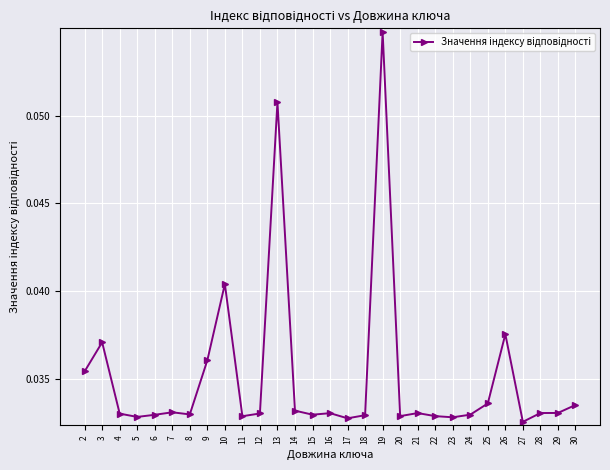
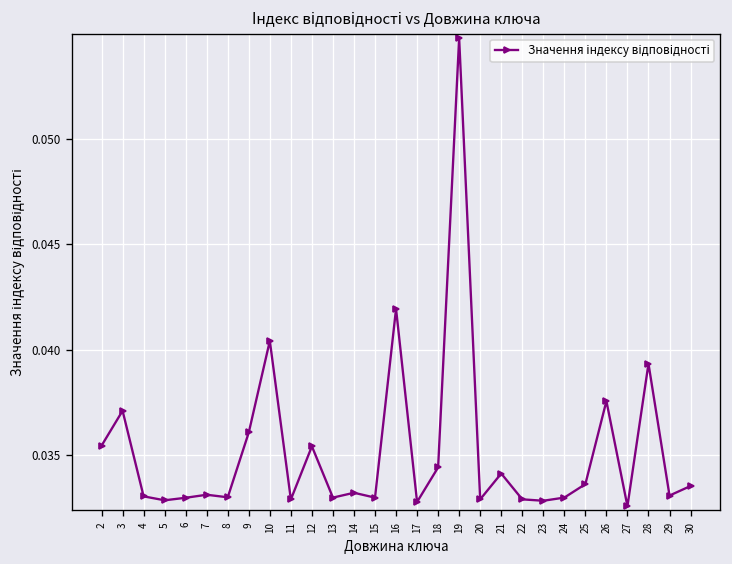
  {
    "2": 0.0354,
    "3": 0.0371,
    "4": 0.0330,
    "5": 0.0328,
    "6": 0.0330,
    "7": 0.0331,
    "8": 0.0330,
    "9": 0.0361,
    "10": 0.0404,
    "11": 0.0329,
-   "12": 0.0330,
-   "13": 0.0508,
+   "12": 0.0354,
+   "13": 0.0330,
    "14": 0.0332,
    "15": 0.0330,
-   "16": 0.0331,
+   "16": 0.0419,
    "17": 0.0328,
-   "18": 0.0329,
+   "18": 0.0344,
    "19": 0.0548,
    "20": 0.0329,
-   "21": 0.0331,
+   "21": 0.0341,
    "22": 0.0329,
    "23": 0.0328,
    "24": 0.0330,
    "25": 0.0336,
    "26": 0.0376,
    "27": 0.0326,
-   "28": 0.0331,
+   "28": 0.0393,
    "29": 0.0331,
    "30": 0.0335
  }
